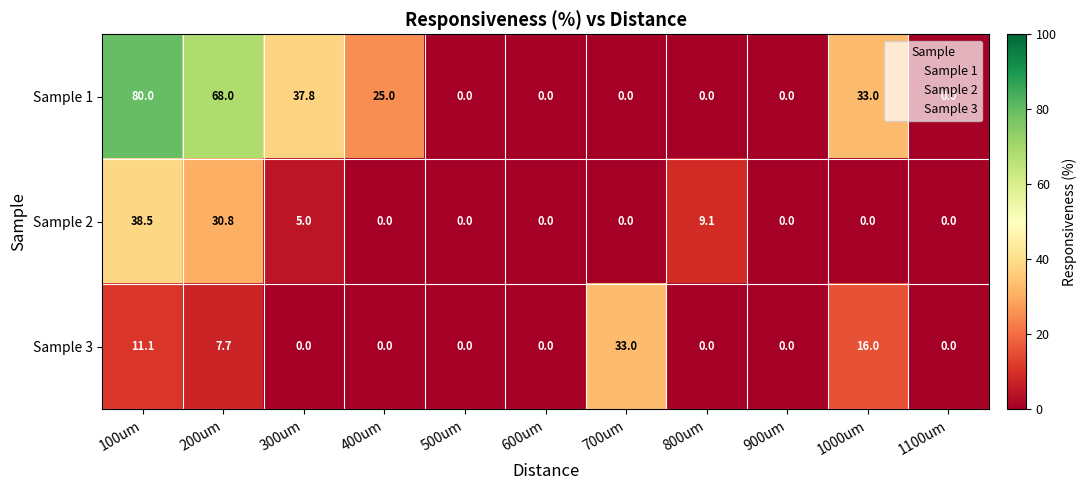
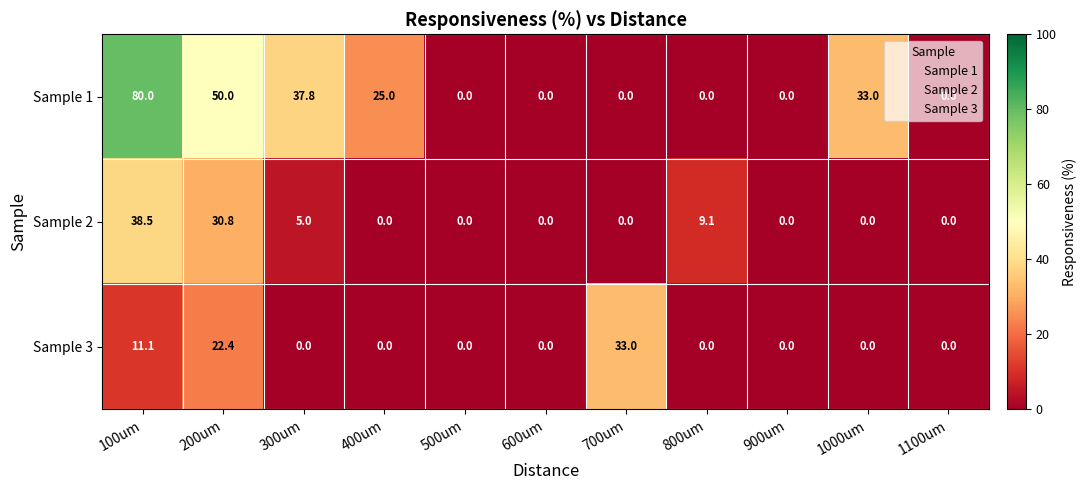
  {
    "Sample 1": {
      "100um": 80.0,
-     "200um": 68.0,
+     "200um": 50.0,
      "300um": 37.8,
      "400um": 25.0,
      "500um": 0.0,
      "600um": 0.0,
      "700um": 0.0,
      "800um": 0.0,
      "900um": 0.0,
      "1000um": 33.0
    },
    "Sample 2": {
      "100um": 38.5,
      "200um": 30.8,
      "300um": 5.0,
      "400um": 0.0,
      "500um": 0.0,
      "600um": 0.0,
      "700um": 0.0,
      "800um": 9.1,
      "900um": 0.0,
      "1000um": 0.0,
      "1100um": 0.0
    },
    "Sample 3": {
      "100um": 11.1,
-     "200um": 7.7,
+     "200um": 22.4,
      "300um": 0.0,
      "400um": 0.0,
      "500um": 0.0,
      "600um": 0.0,
      "700um": 33.0,
      "800um": 0.0,
      "900um": 0.0,
-     "1000um": 16.0,
+     "1000um": 0.0,
      "1100um": 0.0
    }
  }
